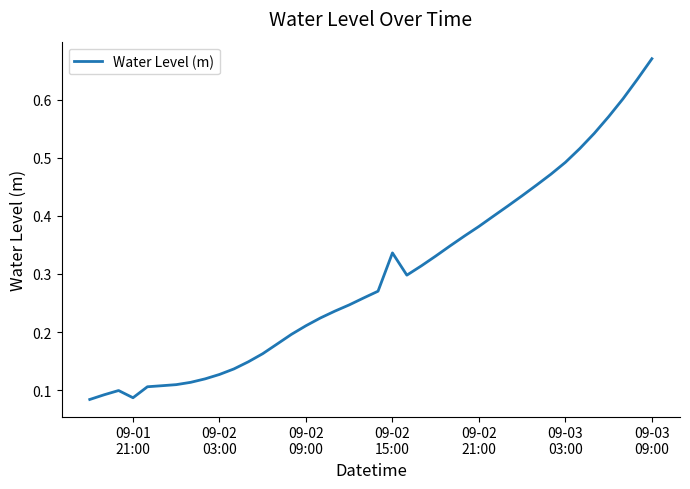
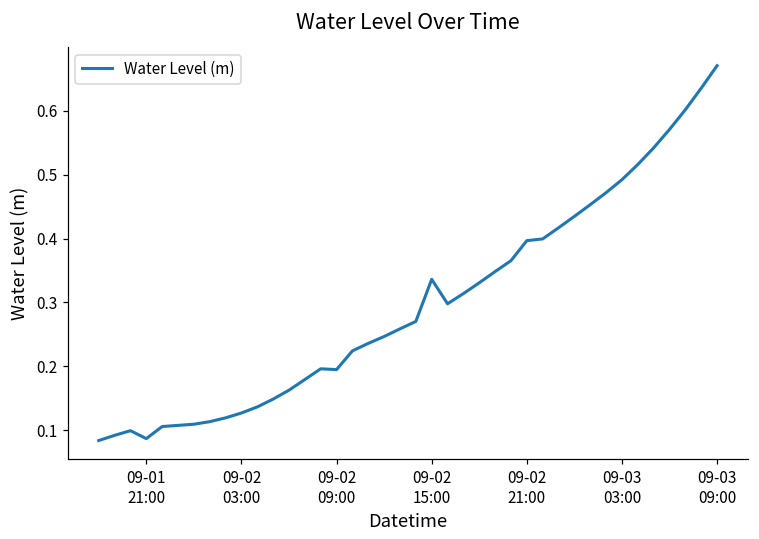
  {
    "09-01 21:00": 0.09,
    "09-02 03:00": 0.13,
-   "09-02 09:00": 0.21,
+   "09-02 09:00": 0.20,
    "09-02 15:00": 0.34,
-   "09-02 21:00": 0.38,
+   "09-02 21:00": 0.40,
    "09-03 03:00": 0.49,
    "09-03 09:00": 0.67
  }
